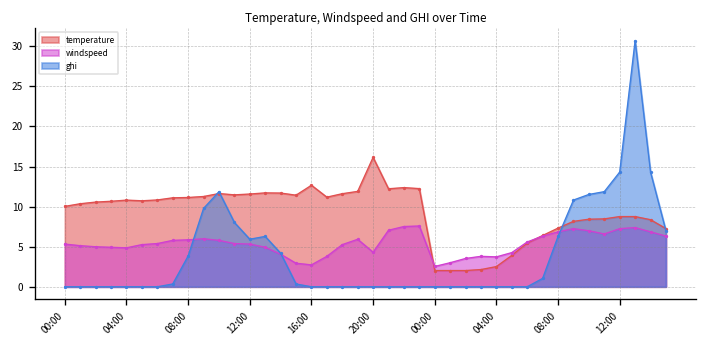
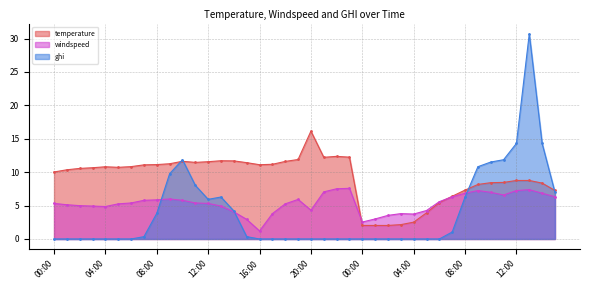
  {
    "temperature": {
-     "16:00": 13,
+     "16:00": 11,
      "20:00": 16
    },
    "windspeed": {
-     "16:00": 3,
+     "16:00": 1,
      "20:00": 4
    },
    "ghi": {
      "16:00": 0,
      "20:00": 0
    }
  }
